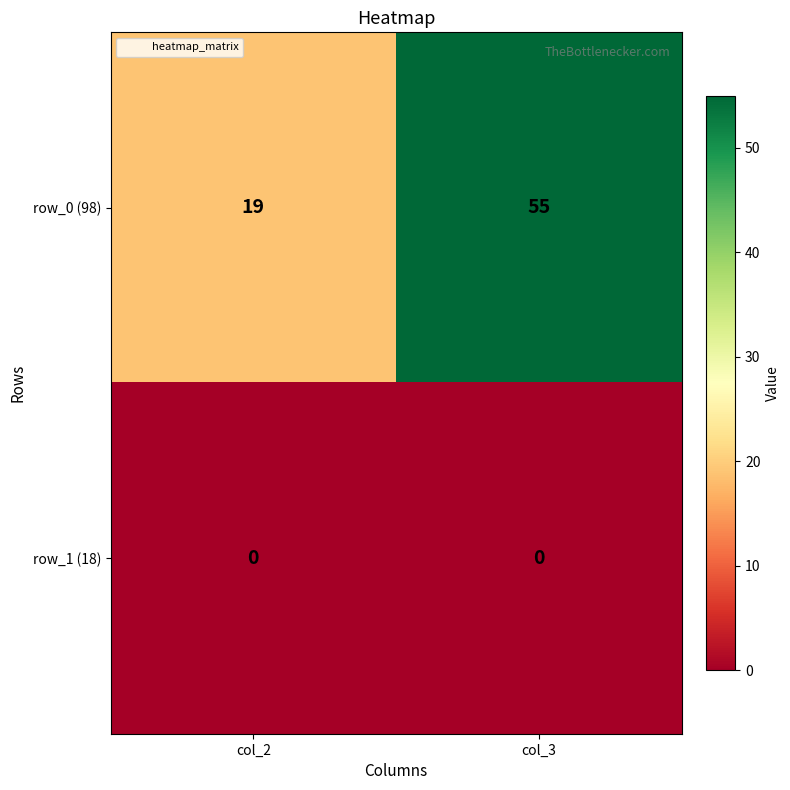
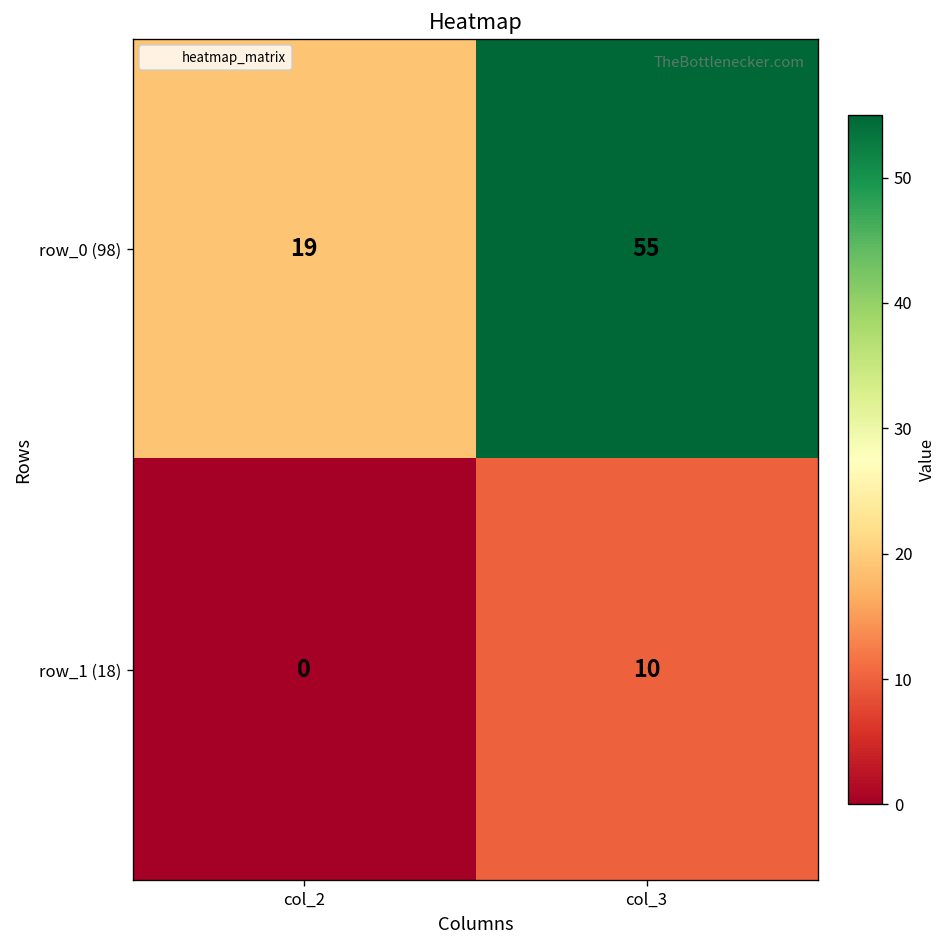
  {
    "row_0 (98)": {
      "col_2": 19
    },
    "row_1 (18)": {
      "col_2": 0,
-     "col_3": 0
+     "col_3": 10
    }
  }
